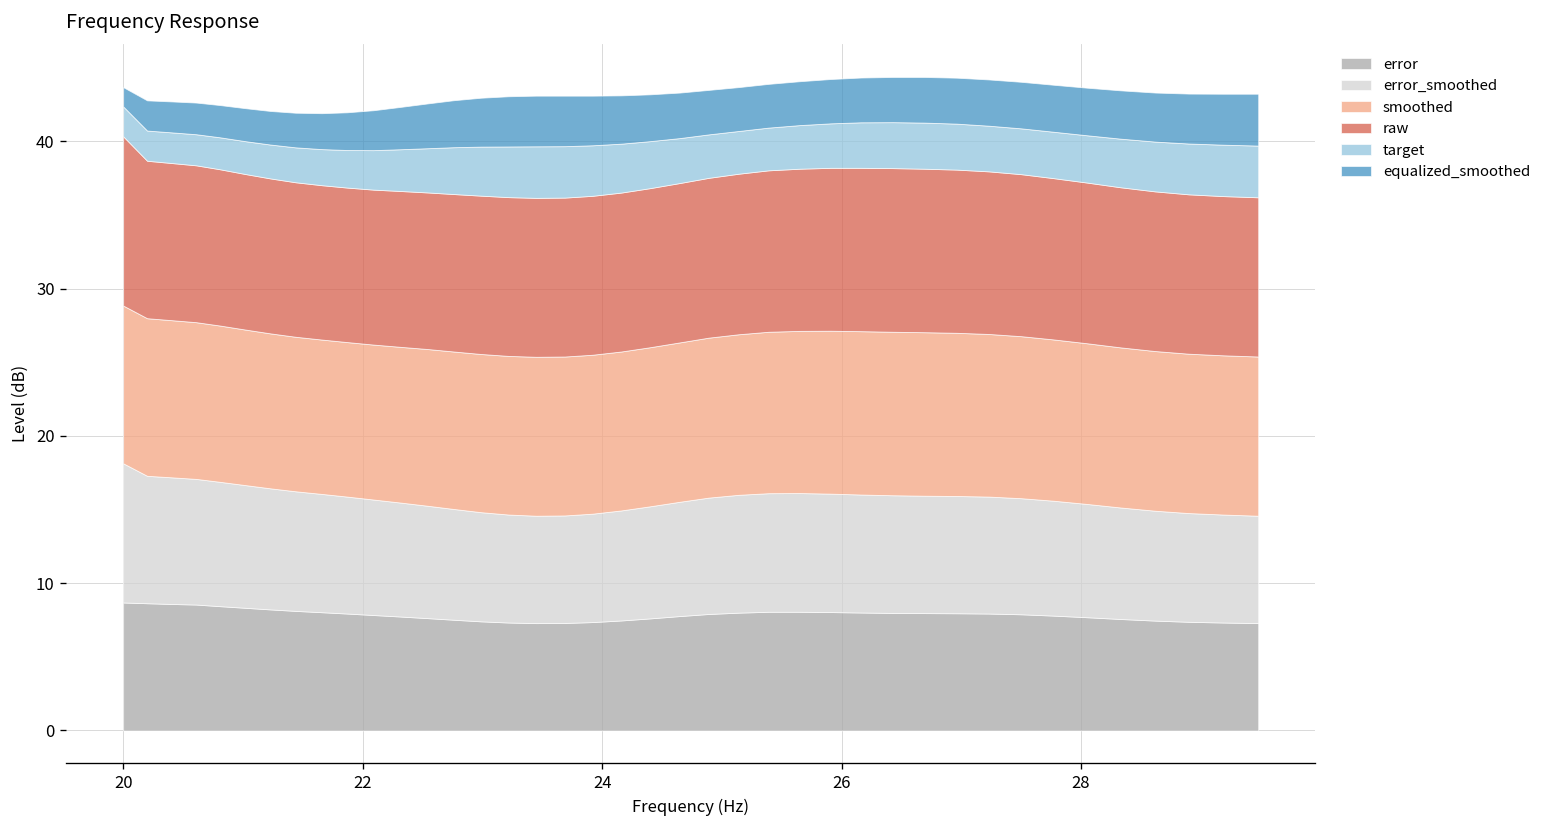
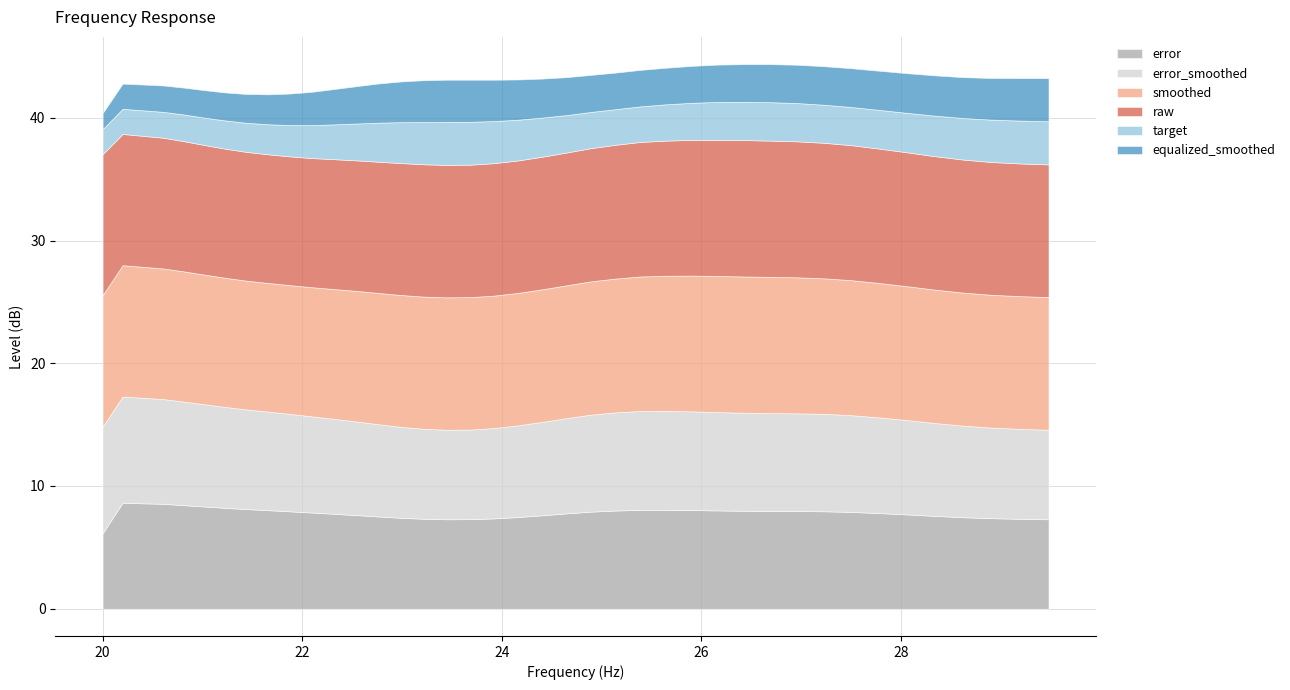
  {
    "error": {
-     "20": 8.7
+     "20": 6.2
    },
    "error_smoothed": {
-     "20": 9.5
+     "20": 8.7
    },
    "smoothed": {
      "20": 10.7
    },
    "raw": {
      "20": 11.5
    },
    "target": {
      "20": 2.0
    },
    "equalized_smoothed": {
      "20": 1.3
    }
  }
